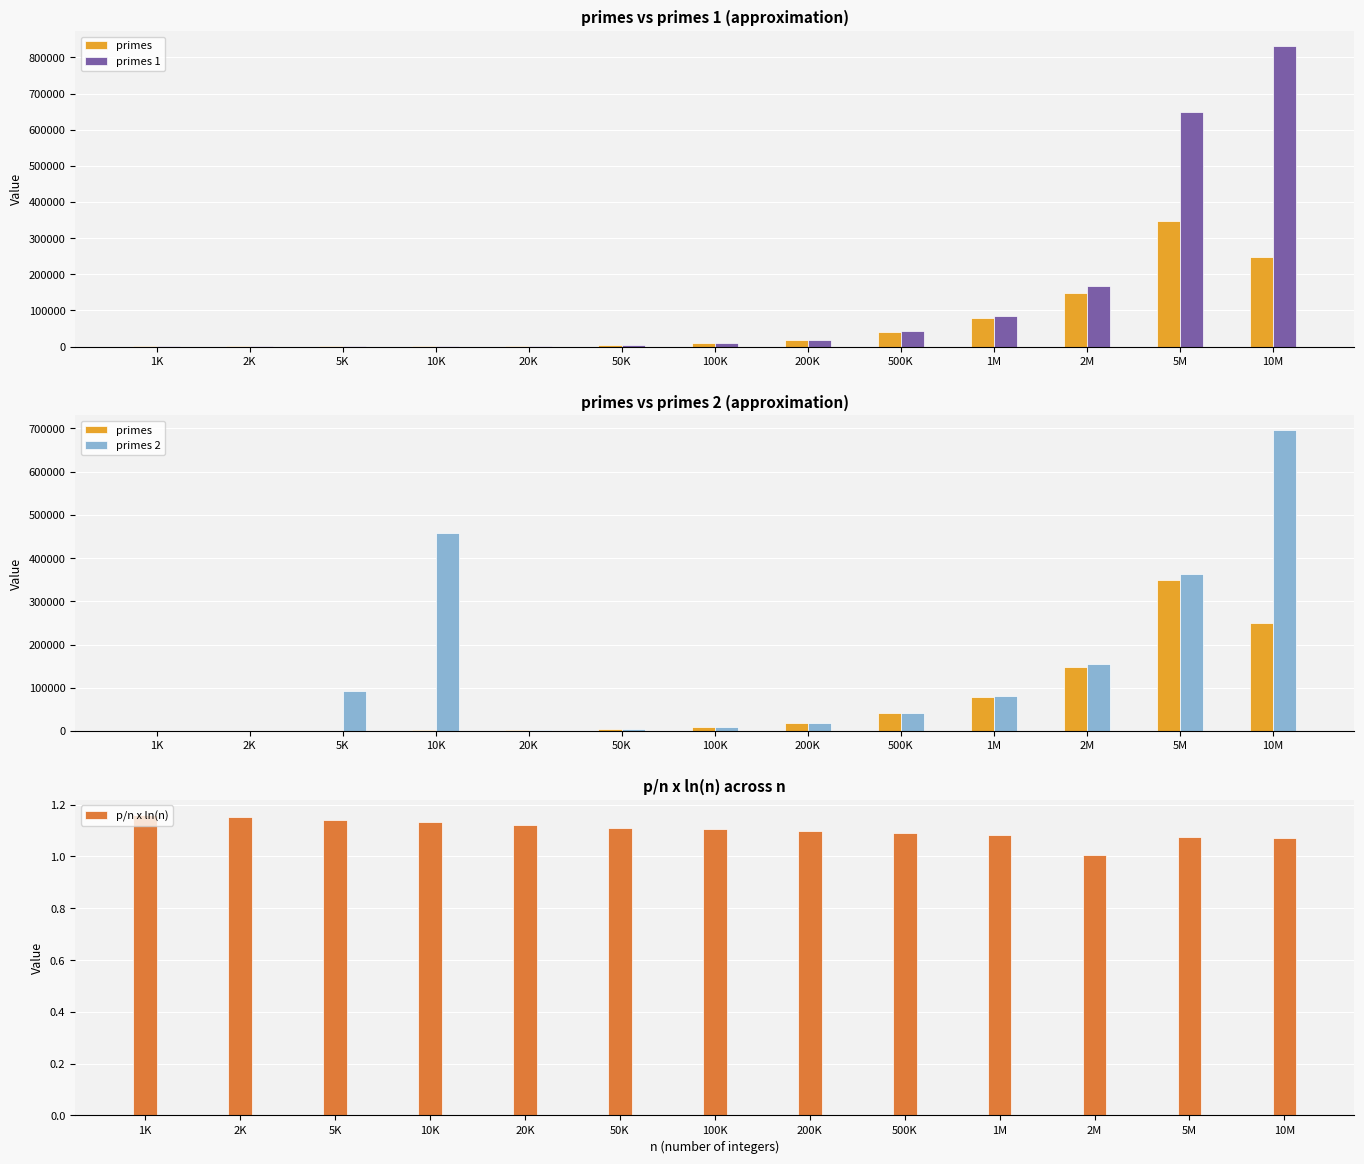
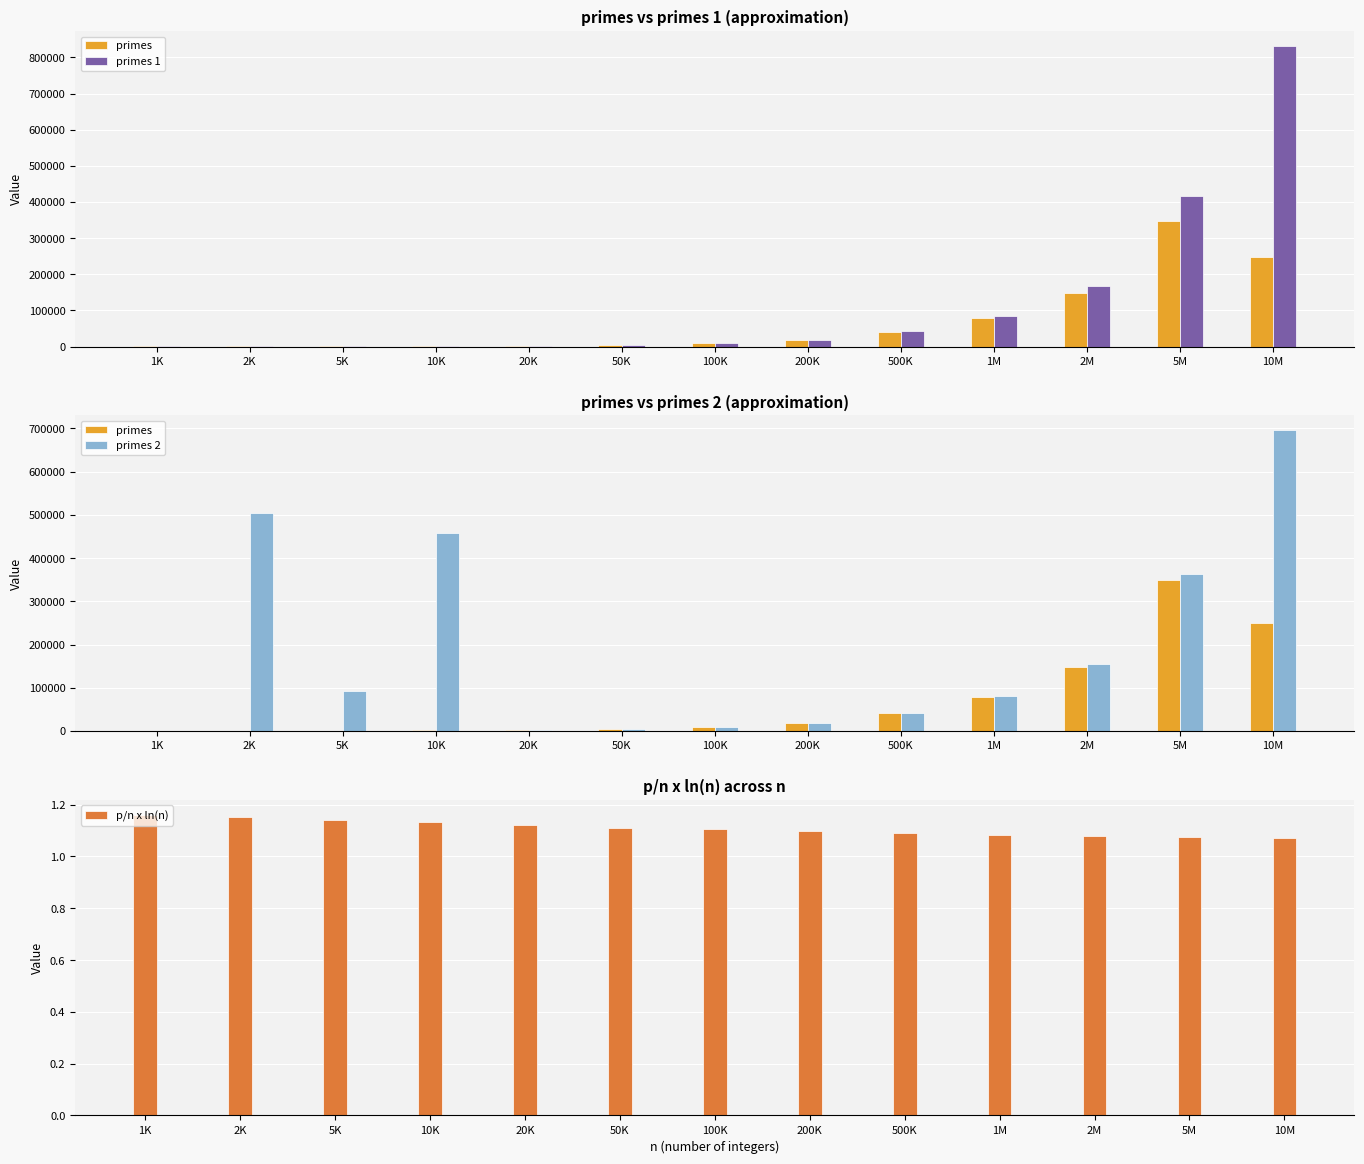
  {
    "primes vs primes 1 (approximation)": {
      "primes": {
        "100K": 10000,
        "200K": 20000,
        "500K": 40000,
        "1M": 80000,
        "2M": 150000,
        "5M": 350000,
        "10M": 250000
      },
      "primes 1": {
        "100K": 10000,
        "200K": 20000,
        "500K": 40000,
        "1M": 80000,
        "2M": 170000,
-       "5M": 650000,
+       "5M": 420000,
        "10M": 830000
      }
    },
    "primes vs primes 2 (approximation)": {
      "primes": {
        "100K": 10000,
        "200K": 20000,
        "500K": 40000,
        "1M": 80000,
        "2M": 150000,
        "5M": 350000,
        "10M": 250000
      },
      "primes 2": {
-       "2K": 0,
+       "2K": 500000,
        "5K": 90000,
        "10K": 460000,
        "100K": 10000,
        "200K": 20000,
        "500K": 40000,
        "1M": 80000,
        "2M": 150000,
        "5M": 360000,
        "10M": 700000
      }
    },
    "p/n x ln(n) across n": {
      "2K": 1.15,
      "5K": 1.14,
      "10K": 1.13,
      "20K": 1.12,
      "50K": 1.11,
      "100K": 1.10,
      "200K": 1.10,
      "500K": 1.09,
      "1M": 1.08,
-     "2M": 1.01,
+     "2M": 1.08,
      "5M": 1.08,
      "10M": 1.07
    }
  }
